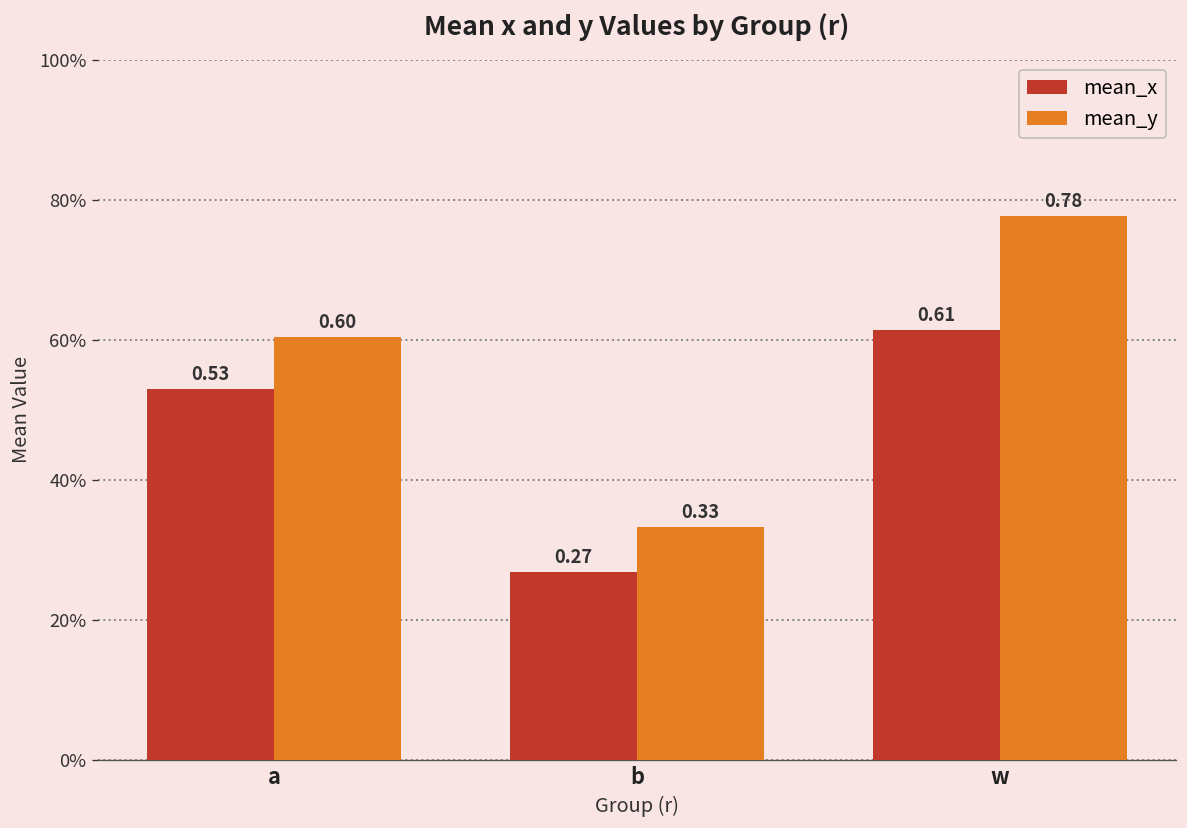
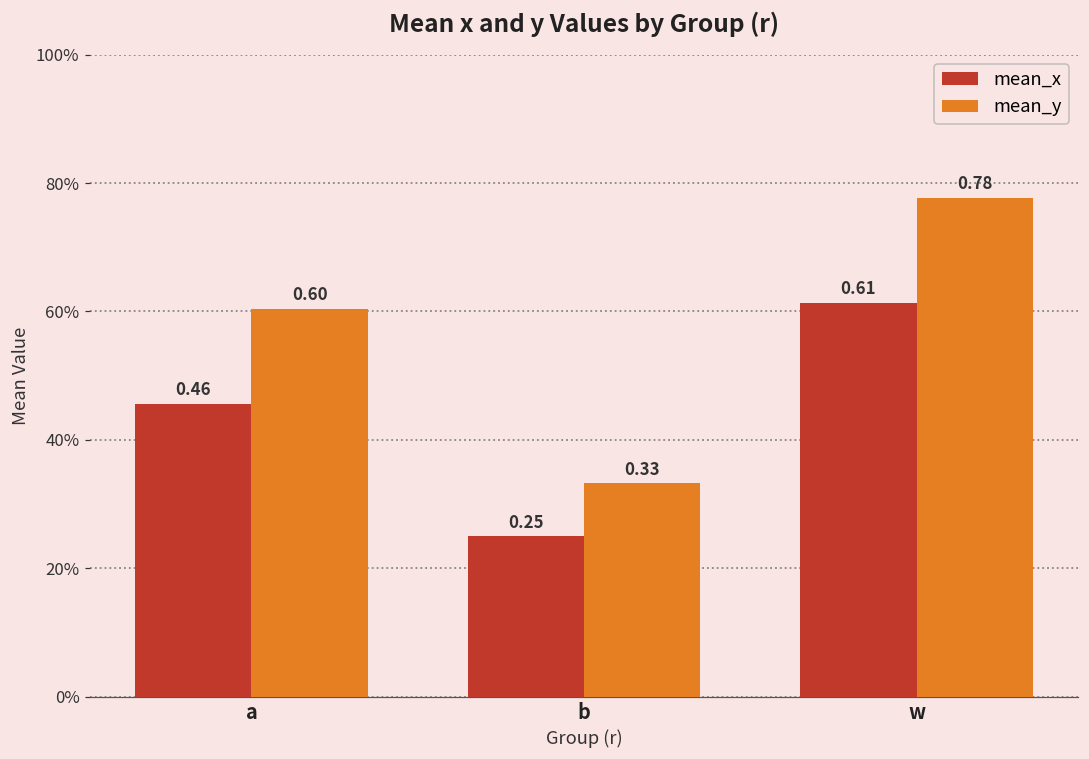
  {
    "mean_x": {
-     "a": 0.53,
-     "b": 0.27,
+     "a": 0.46,
+     "b": 0.25,
      "w": 0.61
    },
    "mean_y": {
      "a": 0.60,
      "b": 0.33,
      "w": 0.78
    }
  }
